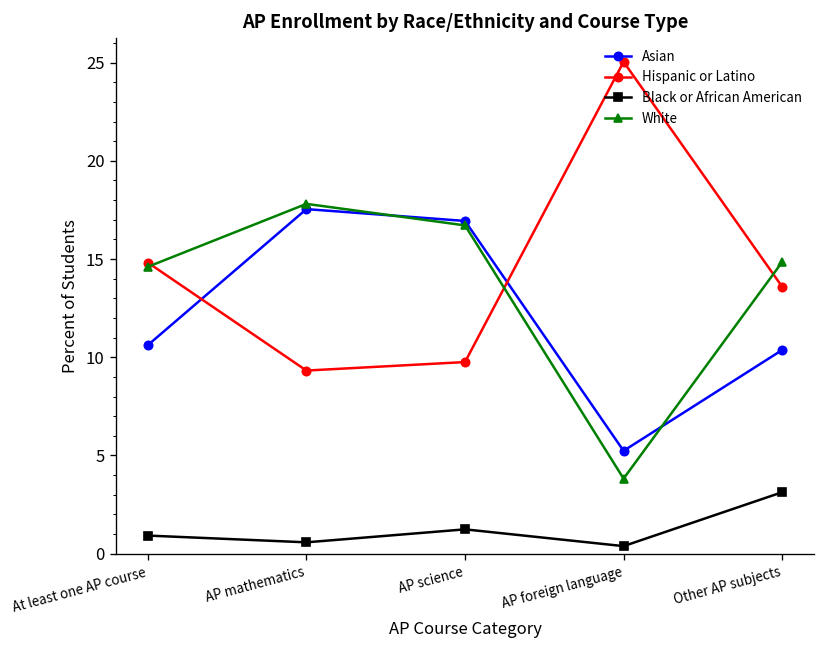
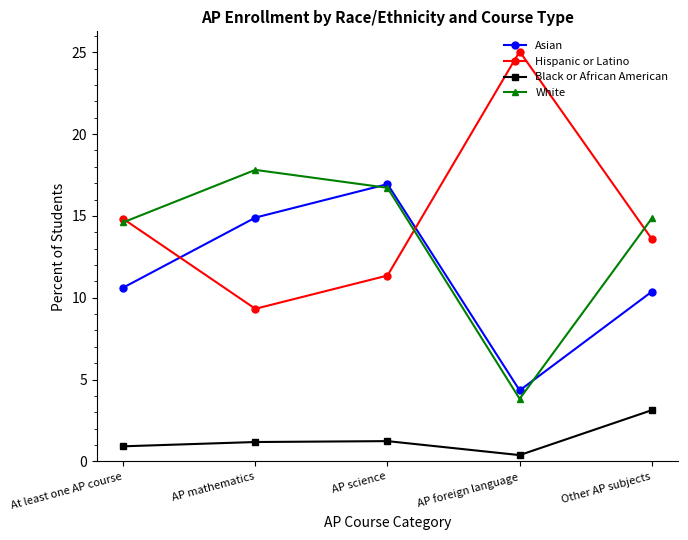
  {
    "Asian": {
      "At least one AP course": 10.6,
-     "AP mathematics": 17.5,
+     "AP mathematics": 14.9,
      "AP science": 16.9,
-     "AP foreign language": 5.2,
+     "AP foreign language": 4.3,
      "Other AP subjects": 10.4
    },
    "Hispanic or Latino": {
      "At least one AP course": 14.8,
      "AP mathematics": 9.3,
-     "AP science": 9.8,
+     "AP science": 11.4,
      "AP foreign language": 25.0,
      "Other AP subjects": 13.6
    },
    "Black or African American": {
      "At least one AP course": 0.9,
-     "AP mathematics": 0.6,
+     "AP mathematics": 1.2,
      "AP science": 1.2,
      "AP foreign language": 0.4,
      "Other AP subjects": 3.1
    },
    "White": {
      "At least one AP course": 14.6,
      "AP mathematics": 17.8,
      "AP science": 16.7,
      "AP foreign language": 3.8,
      "Other AP subjects": 14.8
    }
  }
